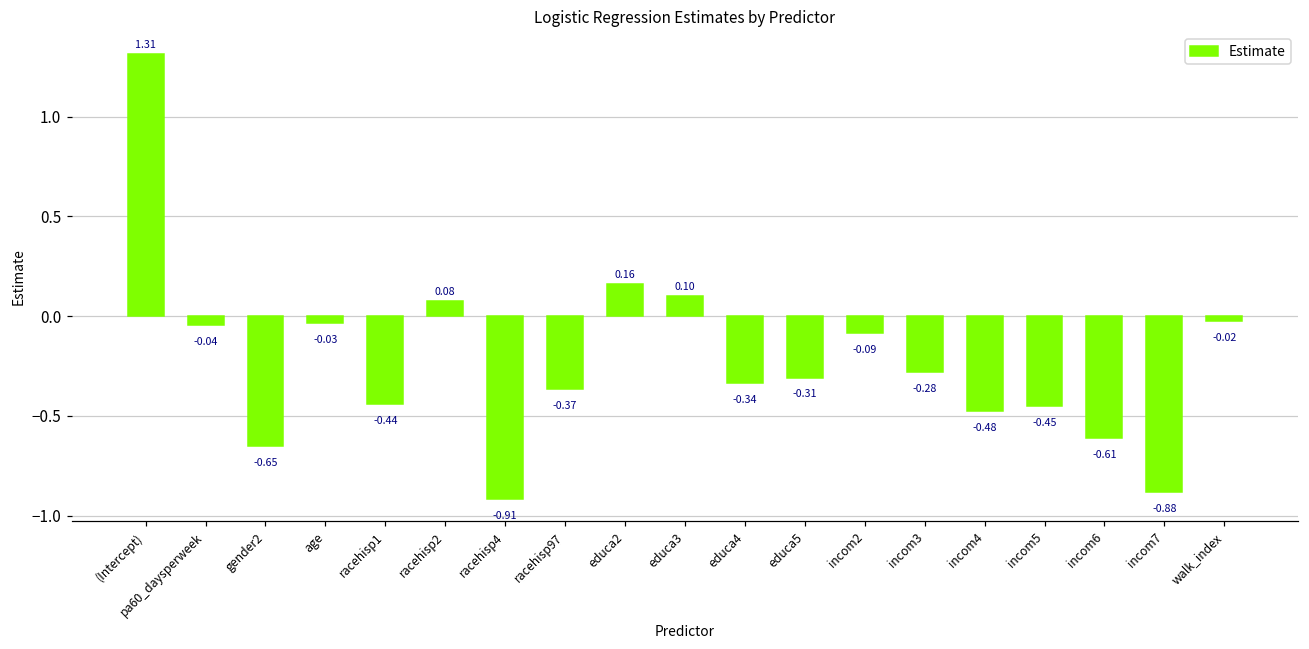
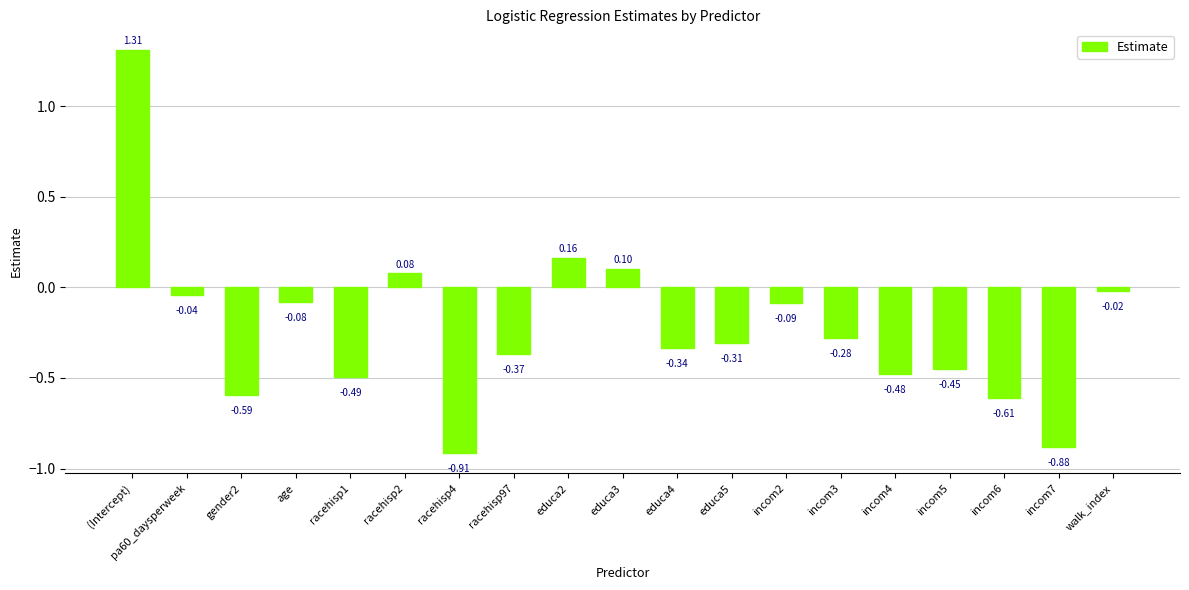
  {
    "(Intercept)": 1.31,
    "pa60_daysperweek": -0.04,
-   "gender2": -0.65,
-   "age": -0.03,
-   "racehisp1": -0.44,
+   "gender2": -0.59,
+   "age": -0.08,
+   "racehisp1": -0.49,
    "racehisp2": 0.08,
    "racehisp4": -0.91,
    "racehisp97": -0.37,
    "educa2": 0.16,
    "educa3": 0.10,
    "educa4": -0.34,
    "educa5": -0.31,
    "incom2": -0.09,
    "incom3": -0.28,
    "incom4": -0.48,
    "incom5": -0.45,
    "incom6": -0.61,
    "incom7": -0.88,
    "walk_index": -0.02
  }
